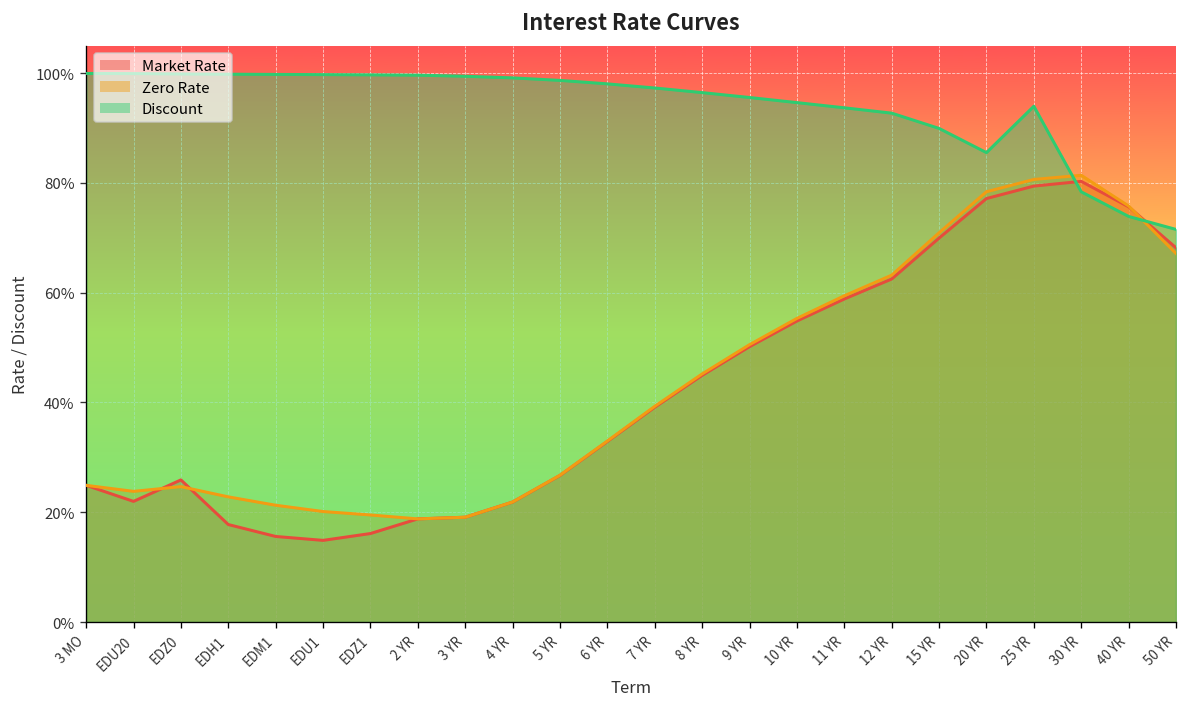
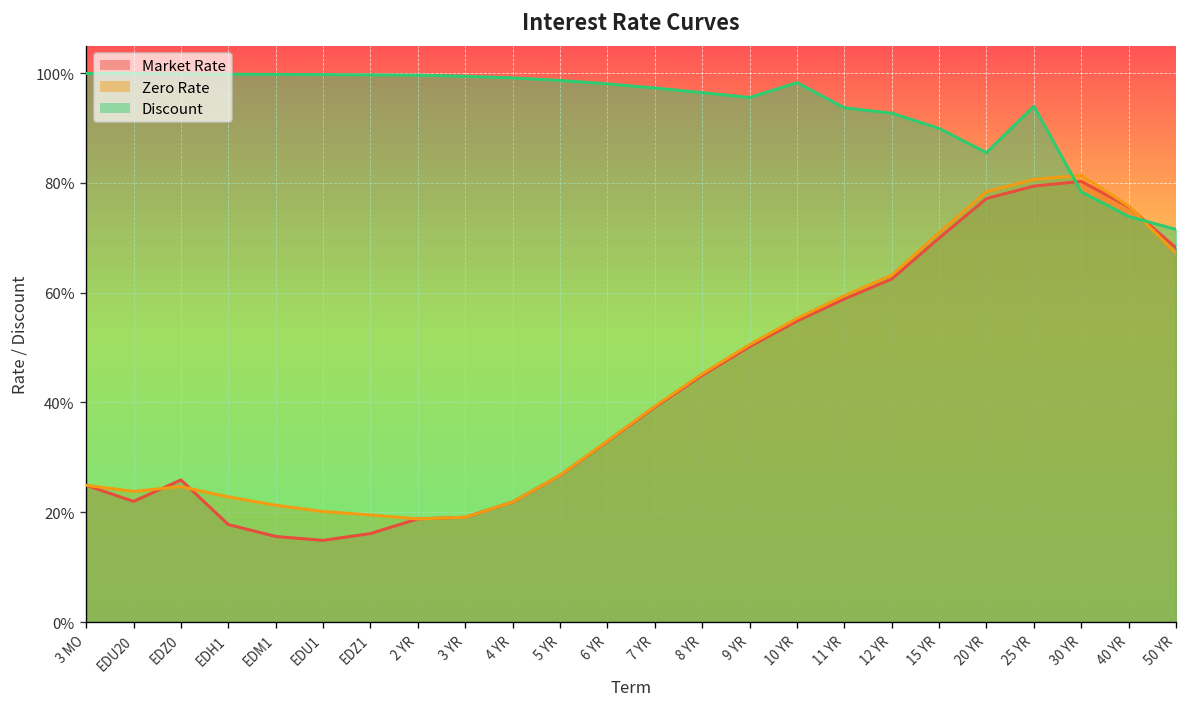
  {
    "Market Rate": {
      "EDU20": "22%",
      "EDZ0": "26%",
      "EDH1": "18%",
      "EDM1": "16%",
      "EDU1": "15%",
      "EDZ1": "16%",
      "11 YR": "59%",
      "12 YR": "62%",
      "15 YR": "70%",
      "20 YR": "77%",
      "25 YR": "79%",
      "30 YR": "80%",
      "50 YR": "68%"
    },
    "Zero Rate": {
      "EDU20": "24%",
      "EDZ0": "25%",
      "EDH1": "23%",
      "EDM1": "21%",
      "EDU1": "20%",
      "EDZ1": "20%",
      "11 YR": "59%",
      "12 YR": "63%",
      "15 YR": "71%",
      "20 YR": "78%",
      "25 YR": "81%",
      "30 YR": "81%",
      "50 YR": "67%"
    },
    "Discount": {
      "3 MO": "100%",
      "EDM1": "100%",
      "EDU1": "100%",
      "EDZ1": "100%",
      "2 YR": "100%",
      "3 YR": "99%",
      "4 YR": "99%",
      "5 YR": "99%",
      "6 YR": "98%",
      "7 YR": "97%",
      "8 YR": "96%",
      "9 YR": "96%",
-     "10 YR": "95%",
+     "10 YR": "98%",
      "11 YR": "94%",
      "12 YR": "93%",
      "15 YR": "90%",
      "20 YR": "86%",
      "25 YR": "94%",
      "30 YR": "78%",
      "40 YR": "74%",
      "50 YR": "72%"
    }
  }
